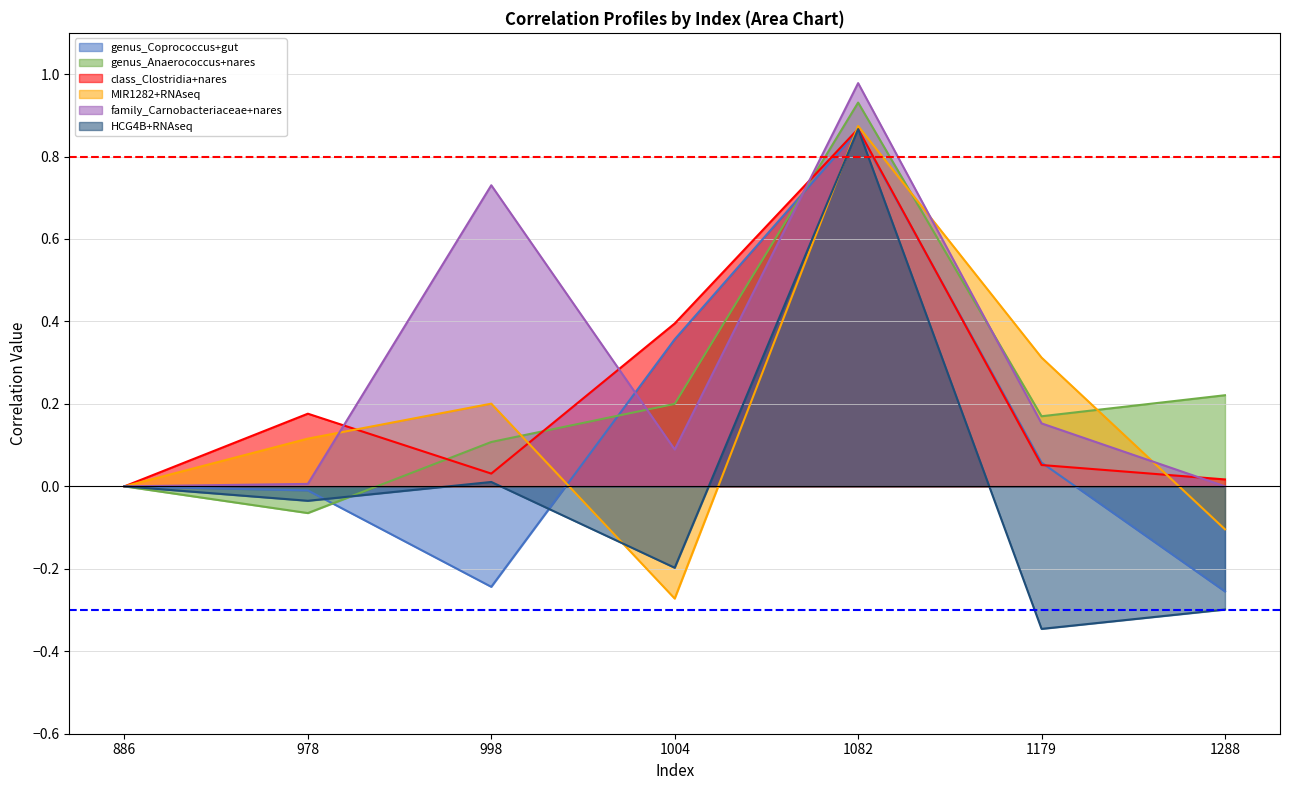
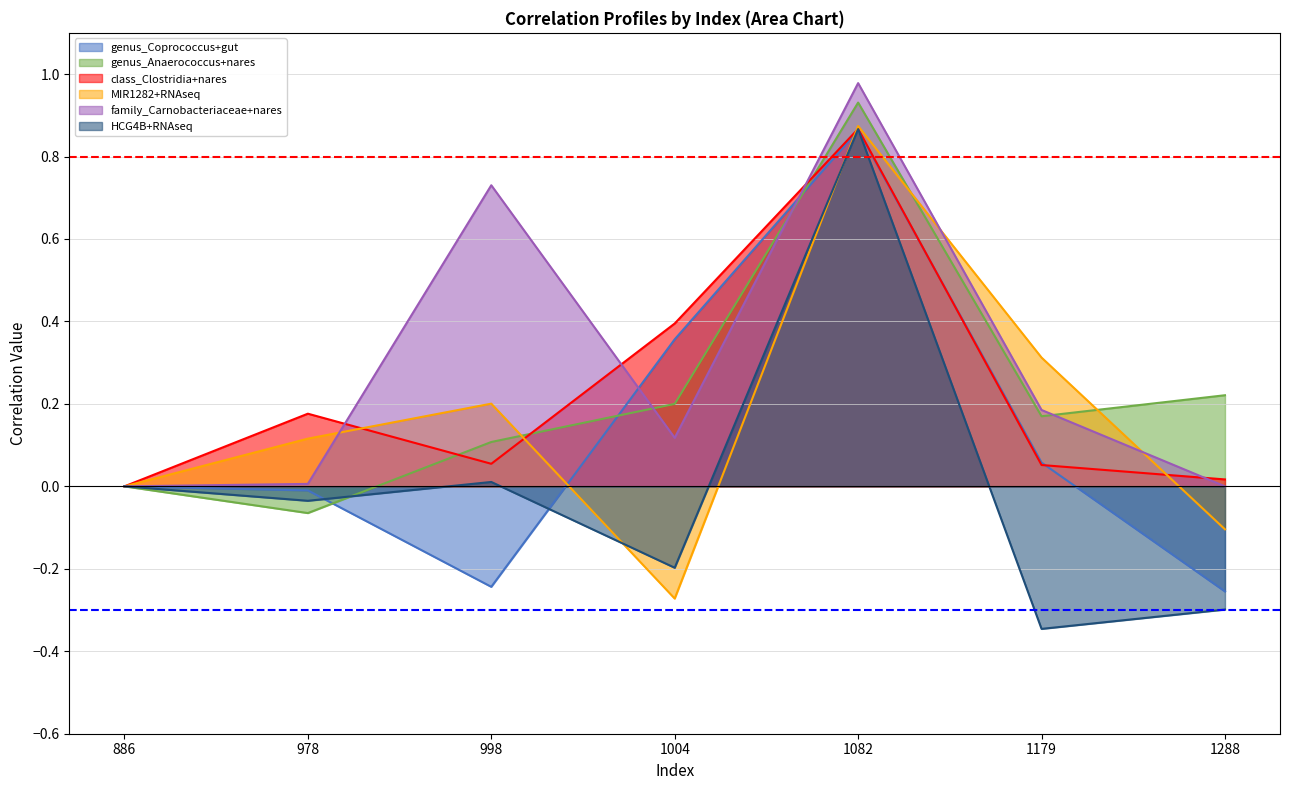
  {
    "class_Clostridia+nares": {
      "978": 0.18,
-     "998": 0.03,
+     "998": 0.05,
      "1004": 0.40,
      "1288": 0.02
    },
    "family_Carnobacteriaceae+nares": {
      "998": 0.73,
-     "1004": 0.09,
+     "1004": 0.12,
      "1082": 0.98,
-     "1179": 0.15
+     "1179": 0.19
    }
  }
